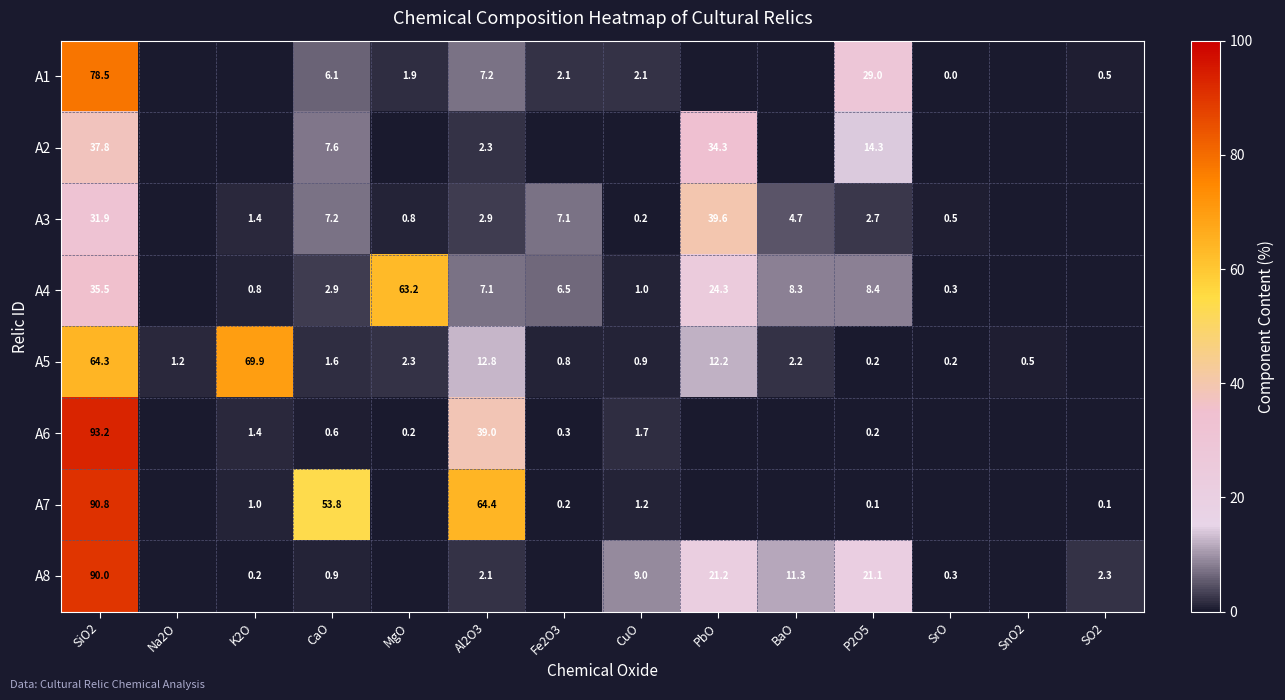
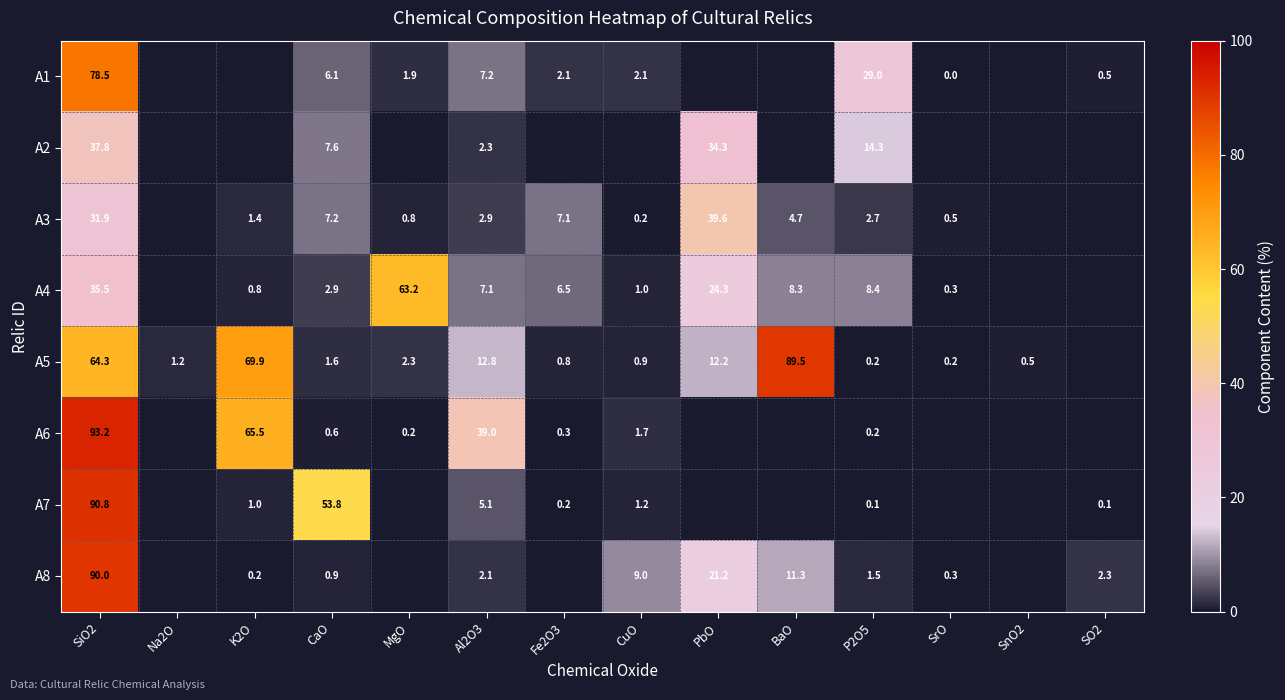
  {
    "A1": {
      "SiO2": 78.5,
      "CaO": 6.1,
      "MgO": 1.9,
      "Al2O3": 7.2,
      "Fe2O3": 2.1,
      "CuO": 2.1,
      "P2O5": 29.0,
      "SrO": 0.0,
      "SO2": 0.5
    },
    "A2": {
      "SiO2": 37.8,
      "CaO": 7.6,
      "Al2O3": 2.3,
      "PbO": 34.3,
      "P2O5": 14.3
    },
    "A3": {
      "SiO2": 31.9,
      "K2O": 1.4,
      "CaO": 7.2,
      "MgO": 0.8,
      "Al2O3": 2.9,
      "Fe2O3": 7.1,
      "CuO": 0.2,
      "PbO": 39.6,
      "BaO": 4.7,
      "P2O5": 2.7,
      "SrO": 0.5
    },
    "A4": {
      "SiO2": 35.5,
      "K2O": 0.8,
      "CaO": 2.9,
      "MgO": 63.2,
      "Al2O3": 7.1,
      "Fe2O3": 6.5,
      "CuO": 1.0,
      "PbO": 24.3,
      "BaO": 8.3,
      "P2O5": 8.4,
      "SrO": 0.3
    },
    "A5": {
      "SiO2": 64.3,
      "Na2O": 1.2,
      "K2O": 69.9,
      "CaO": 1.6,
      "MgO": 2.3,
      "Al2O3": 12.8,
      "Fe2O3": 0.8,
      "CuO": 0.9,
      "PbO": 12.2,
-     "BaO": 2.2,
+     "BaO": 89.5,
      "P2O5": 0.2,
      "SrO": 0.2,
      "SnO2": 0.5
    },
    "A6": {
      "SiO2": 93.2,
-     "K2O": 1.4,
+     "K2O": 65.5,
      "CaO": 0.6,
      "MgO": 0.2,
      "Al2O3": 39.0,
      "Fe2O3": 0.3,
      "CuO": 1.7,
      "P2O5": 0.2
    },
    "A7": {
      "SiO2": 90.8,
      "K2O": 1.0,
      "CaO": 53.8,
-     "Al2O3": 64.4,
+     "Al2O3": 5.1,
      "Fe2O3": 0.2,
      "CuO": 1.2,
      "P2O5": 0.1,
      "SO2": 0.1
    },
    "A8": {
      "SiO2": 90.0,
      "K2O": 0.2,
      "CaO": 0.9,
      "Al2O3": 2.1,
      "CuO": 9.0,
      "PbO": 21.2,
      "BaO": 11.3,
-     "P2O5": 21.1,
+     "P2O5": 1.5,
      "SrO": 0.3,
      "SO2": 2.3
    }
  }
